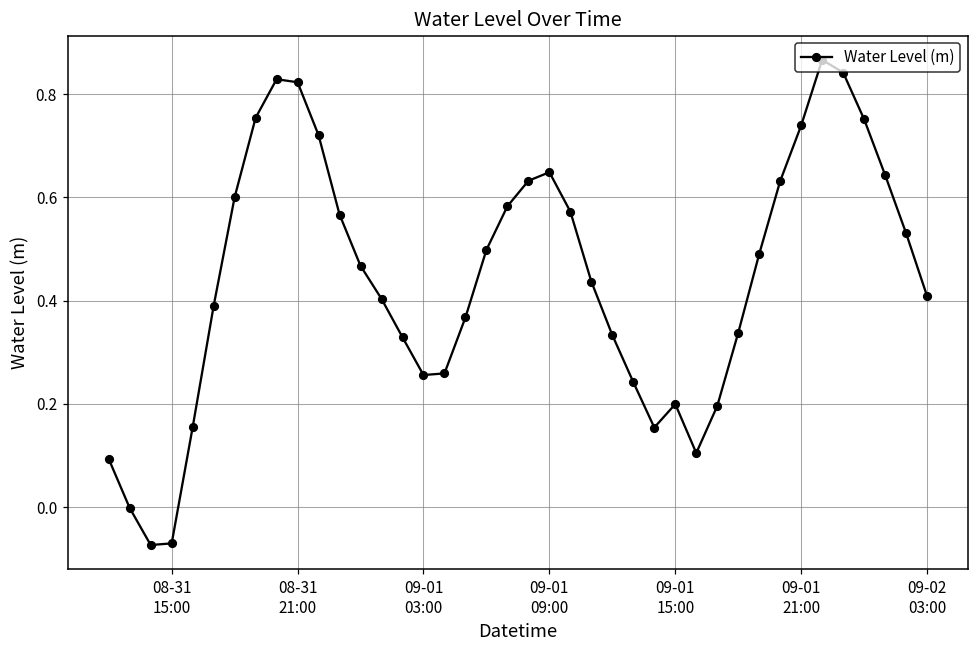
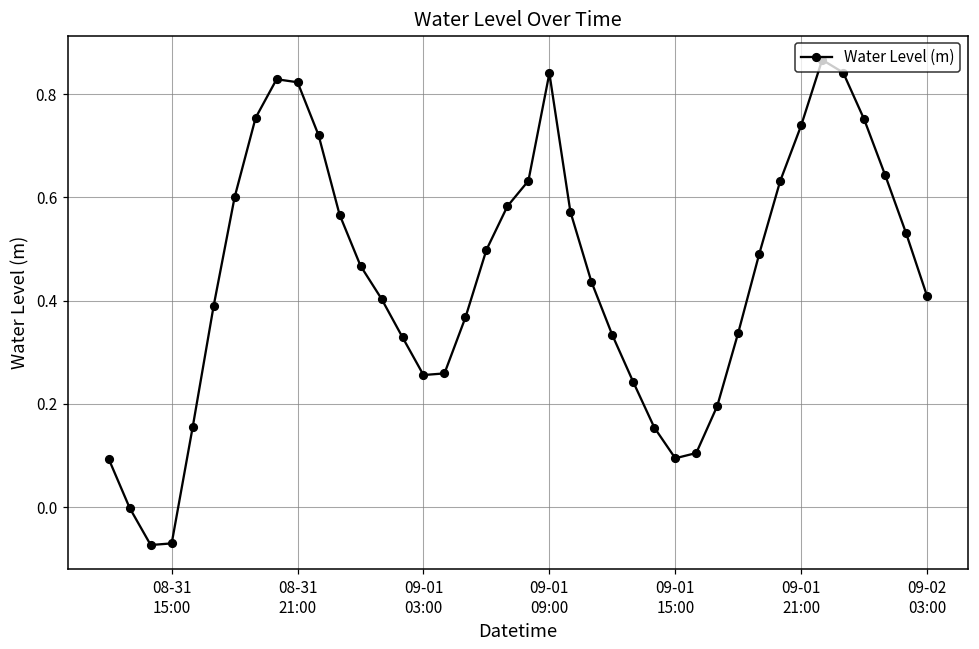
  {
    "08-31 15:00": -0.07,
    "08-31 21:00": 0.82,
    "09-01 03:00": 0.26,
-   "09-01 09:00": 0.65,
-   "09-01 15:00": 0.20,
+   "09-01 09:00": 0.84,
+   "09-01 15:00": 0.09,
    "09-01 21:00": 0.74,
    "09-02 03:00": 0.41
  }
